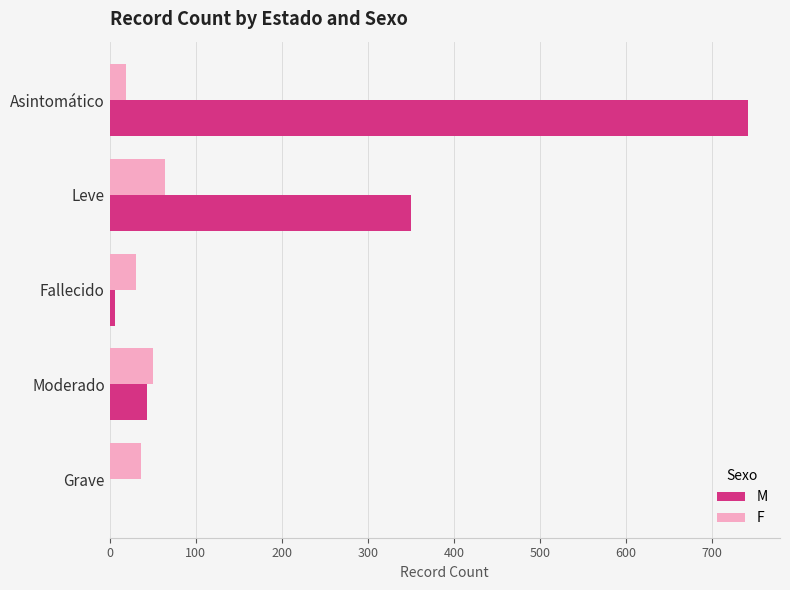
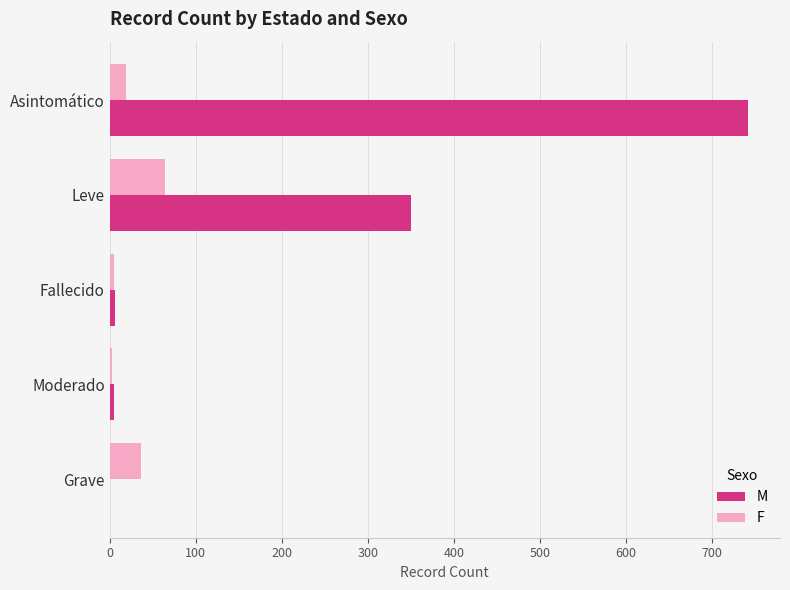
  {
    "M": {
      "Asintomático": 740,
      "Leve": 350,
      "Fallecido": 10,
-     "Moderado": 40,
+     "Moderado": 10,
      "Grave": 0
    },
    "F": {
      "Asintomático": 20,
      "Leve": 60,
-     "Fallecido": 30,
-     "Moderado": 50,
+     "Fallecido": 10,
+     "Moderado": 0,
      "Grave": 40
    }
  }
